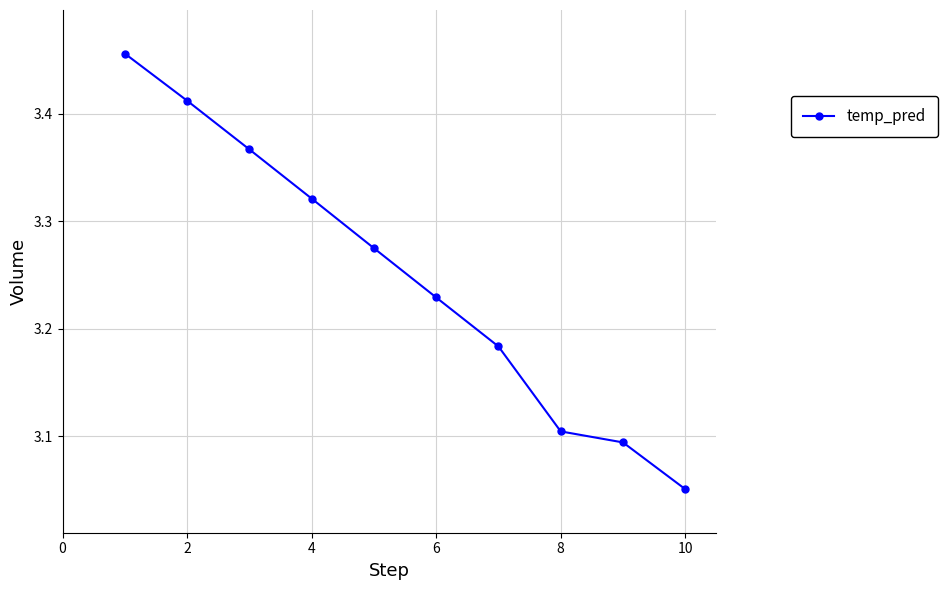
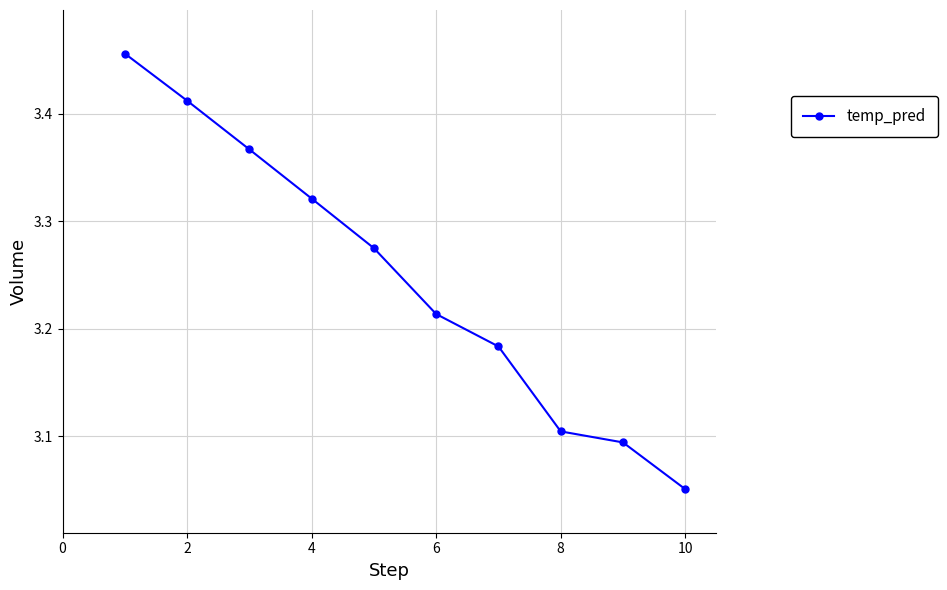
  {
    "2": 3.412,
    "4": 3.321,
-   "6": 3.229,
+   "6": 3.213,
    "8": 3.104,
    "10": 3.051
  }
